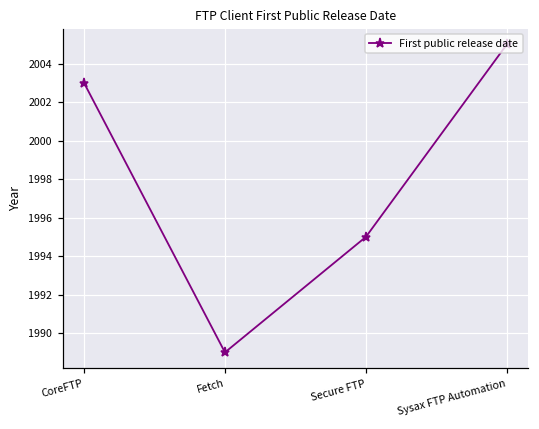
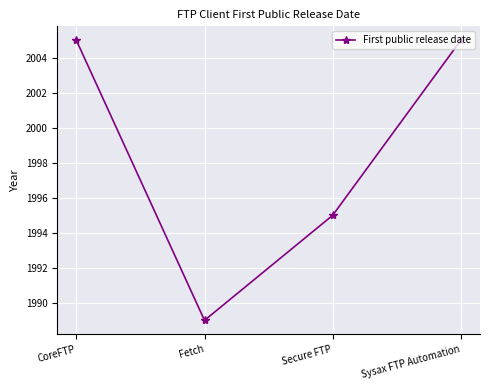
  {
-   "CoreFTP": 2003,
+   "CoreFTP": 2005,
    "Fetch": 1989,
    "Secure FTP": 1995
  }
